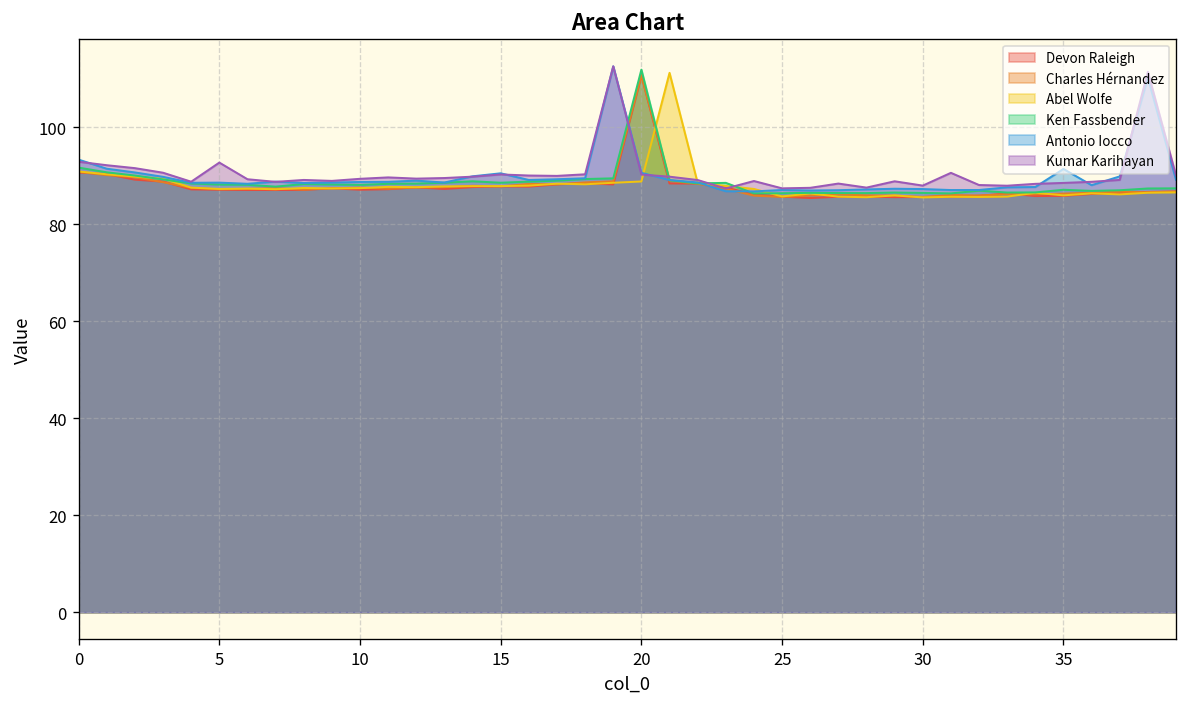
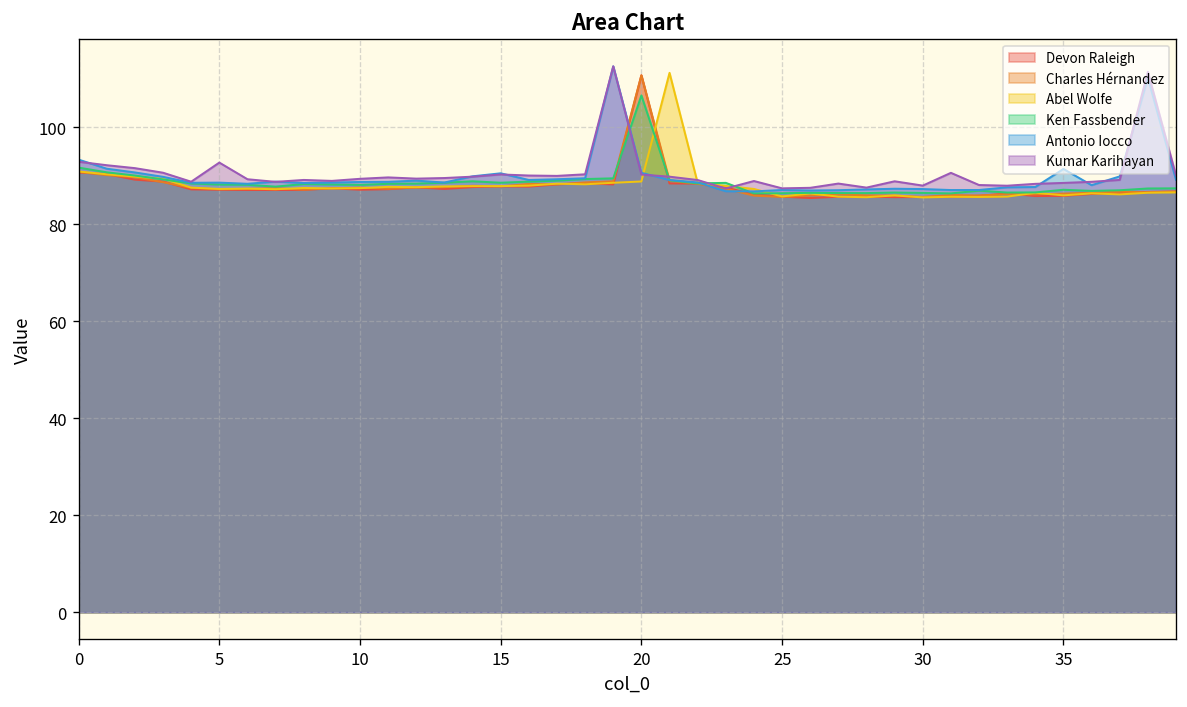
  {
    "Ken Fassbender": {
      "0": 92,
      "15": 89,
-     "20": 112,
+     "20": 107,
      "25": 86,
      "30": 86,
      "35": 87
    },
    "Antonio Iocco": {
      "30": 87,
      "35": 91
    },
    "Kumar Karihayan": {
      "5": 93,
      "10": 89,
      "30": 88,
      "35": 89
    }
  }
